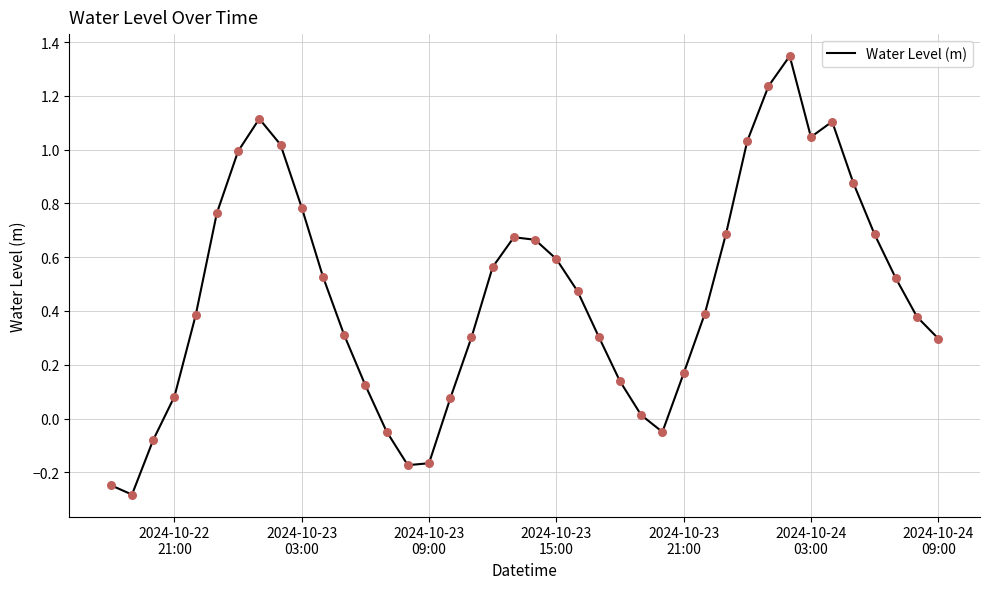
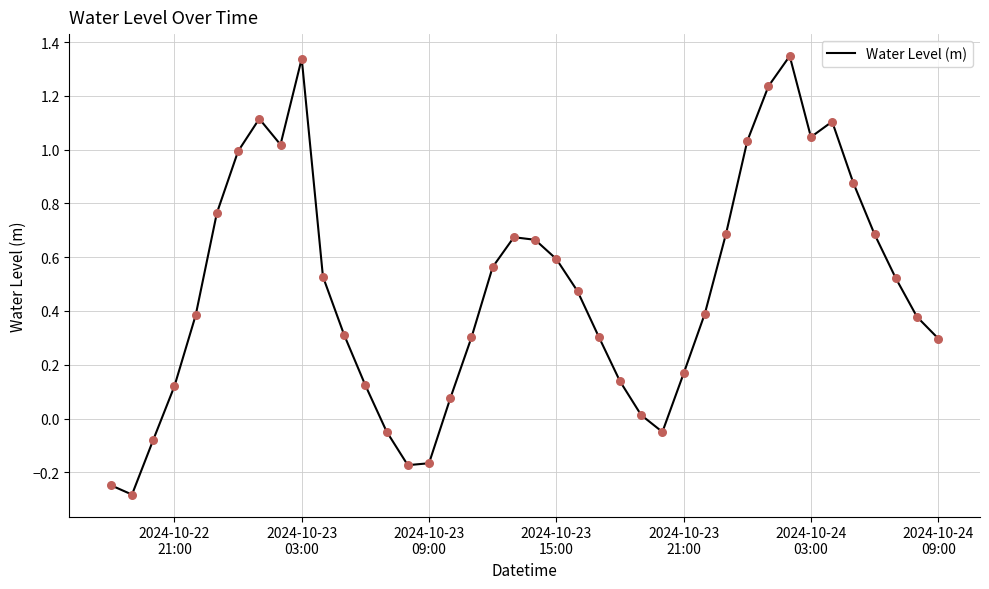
  {
-   "2024-10-22 21:00": 0.08,
-   "2024-10-23 03:00": 0.78,
+   "2024-10-22 21:00": 0.12,
+   "2024-10-23 03:00": 1.34,
    "2024-10-23 09:00": -0.17,
    "2024-10-23 15:00": 0.59,
    "2024-10-23 21:00": 0.17,
    "2024-10-24 03:00": 1.05,
    "2024-10-24 09:00": 0.30
  }
